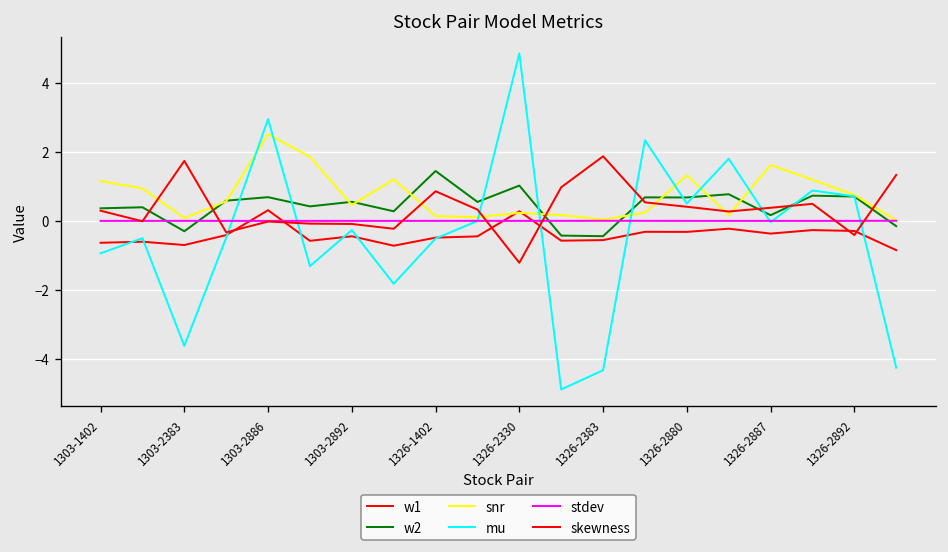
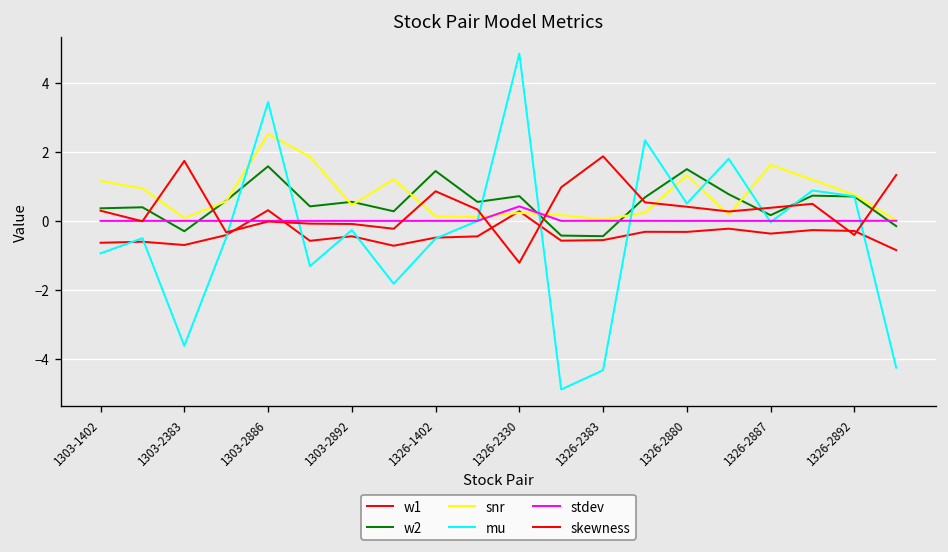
  {
    "w2": {
      "1303-2383": -0.3,
-     "1303-2886": 0.7,
+     "1303-2886": 1.6,
      "1303-2892": 0.6,
      "1326-1402": 1.4,
-     "1326-2330": 1.0,
+     "1326-2330": 0.7,
      "1326-2383": -0.4,
-     "1326-2880": 0.7,
+     "1326-2880": 1.5,
      "1326-2887": 0.2
    },
    "snr": {
      "1303-1402": 1.2,
      "1303-2886": 2.5,
      "1303-2892": 0.5,
      "1326-1402": 0.1,
      "1326-2880": 1.3,
      "1326-2887": 1.6
    },
    "mu": {
      "1303-1402": -0.9,
      "1303-2383": -3.6,
-     "1303-2886": 3.0,
+     "1303-2886": 3.4,
      "1303-2892": -0.3,
      "1326-2330": 4.9,
      "1326-2383": -4.3,
      "1326-2880": 0.5
    },
    "stdev": {
      "1303-1402": 0.0,
      "1326-1402": 0.0,
-     "1326-2330": 0.0,
+     "1326-2330": 0.4,
      "1326-2880": 0.0,
      "1326-2892": 0.0
    }
  }
